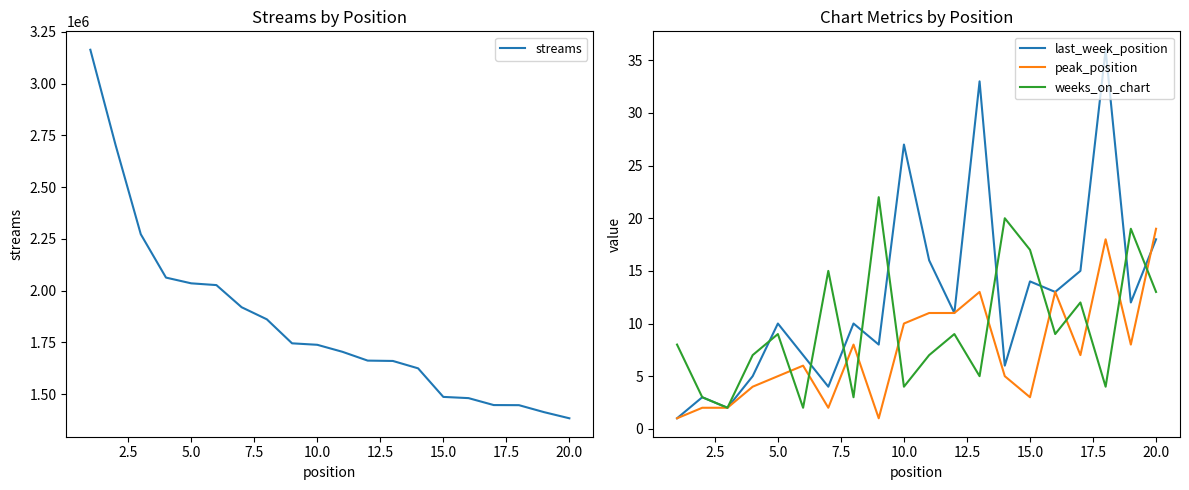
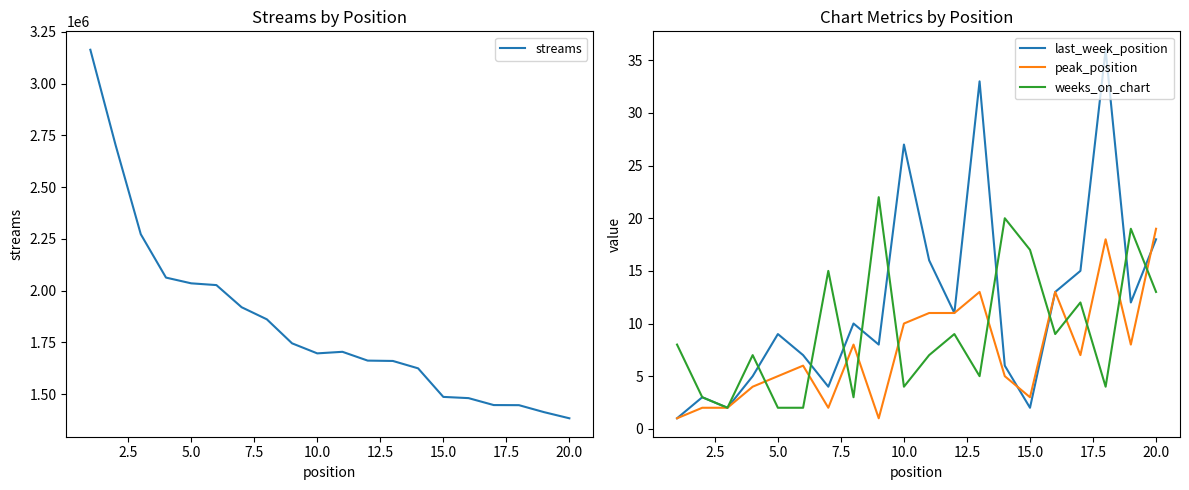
  {
    "Streams by Position": {
      "5.0": 2040000,
-     "10.0": 1740000,
+     "10.0": 1700000,
      "15.0": 1490000,
      "20.0": 1380000
    },
    "Chart Metrics by Position": {
      "last_week_position": {
-       "5.0": 10,
+       "5.0": 9,
        "10.0": 27,
-       "15.0": 14,
+       "15.0": 2,
        "20.0": 18
      },
      "peak_position": {
        "5.0": 5,
        "10.0": 10,
        "15.0": 3,
        "20.0": 19
      },
      "weeks_on_chart": {
-       "5.0": 9,
+       "5.0": 2,
        "10.0": 4,
        "15.0": 17,
        "20.0": 13
      }
    }
  }
